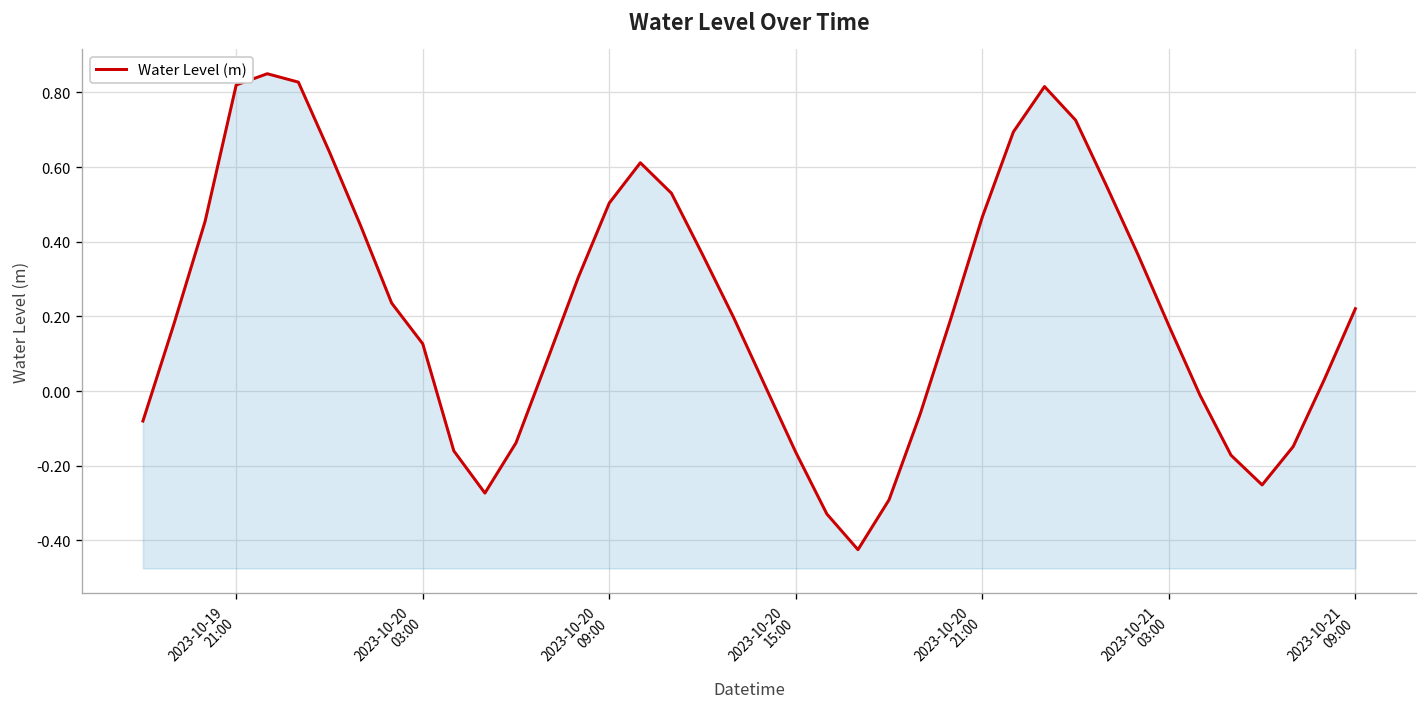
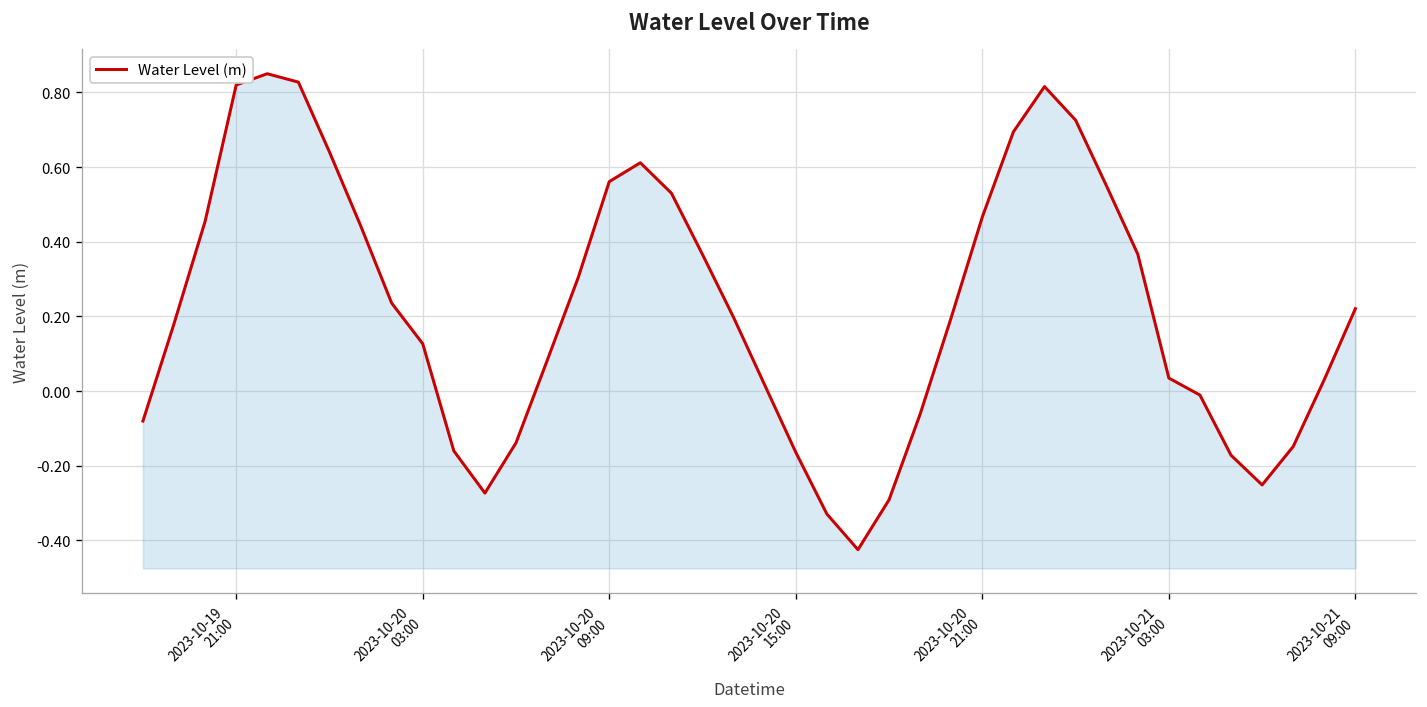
  {
    "2023-10-19 21:00": 0.82,
    "2023-10-20 03:00": 0.13,
-   "2023-10-20 09:00": 0.50,
+   "2023-10-20 09:00": 0.56,
    "2023-10-20 15:00": -0.16,
    "2023-10-20 21:00": 0.47,
-   "2023-10-21 03:00": 0.18,
+   "2023-10-21 03:00": 0.03,
    "2023-10-21 09:00": 0.22
  }
